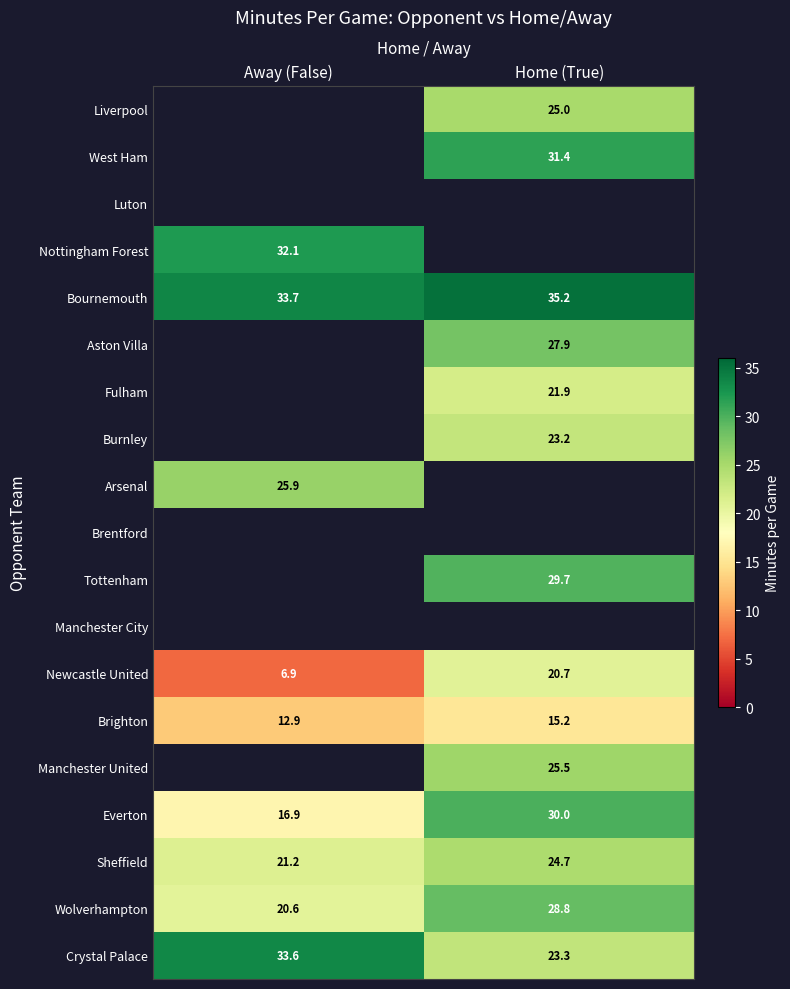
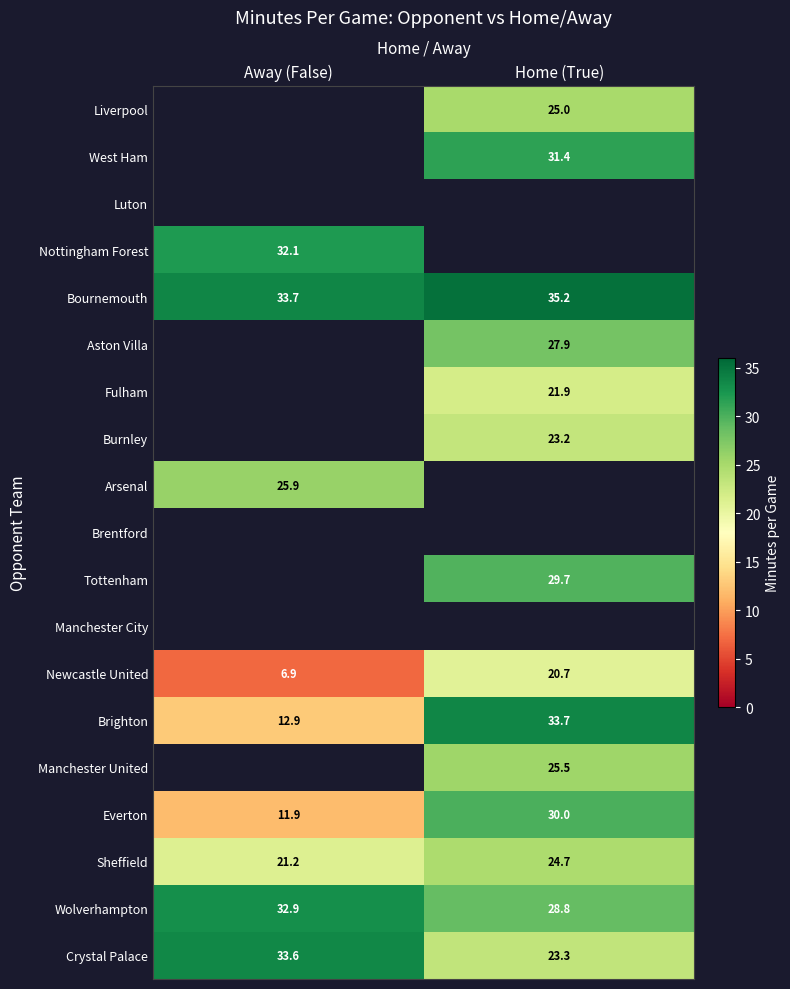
  {
    "Liverpool": {
      "Home (True)": 25.0
    },
    "West Ham": {
      "Home (True)": 31.4
    },
    "Nottingham Forest": {
      "Away (False)": 32.1
    },
    "Bournemouth": {
      "Away (False)": 33.7,
      "Home (True)": 35.2
    },
    "Aston Villa": {
      "Home (True)": 27.9
    },
    "Fulham": {
      "Home (True)": 21.9
    },
    "Burnley": {
      "Home (True)": 23.2
    },
    "Arsenal": {
      "Away (False)": 25.9
    },
    "Tottenham": {
      "Home (True)": 29.7
    },
    "Newcastle United": {
      "Away (False)": 6.9,
      "Home (True)": 20.7
    },
    "Brighton": {
      "Away (False)": 12.9,
-     "Home (True)": 15.2
+     "Home (True)": 33.7
    },
    "Manchester United": {
      "Home (True)": 25.5
    },
    "Everton": {
-     "Away (False)": 16.9,
+     "Away (False)": 11.9,
      "Home (True)": 30.0
    },
    "Sheffield": {
      "Away (False)": 21.2,
      "Home (True)": 24.7
    },
    "Wolverhampton": {
-     "Away (False)": 20.6,
+     "Away (False)": 32.9,
      "Home (True)": 28.8
    },
    "Crystal Palace": {
      "Away (False)": 33.6,
      "Home (True)": 23.3
    }
  }
